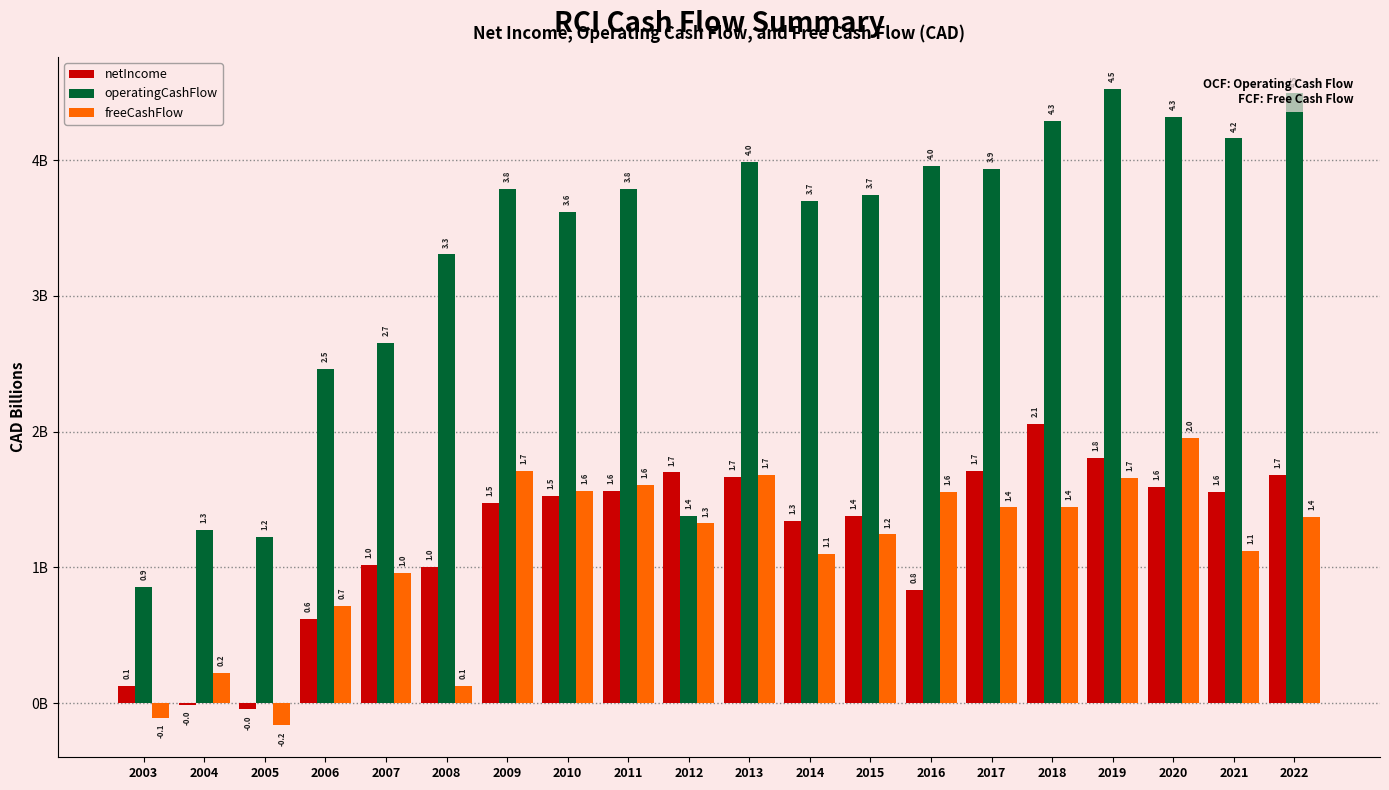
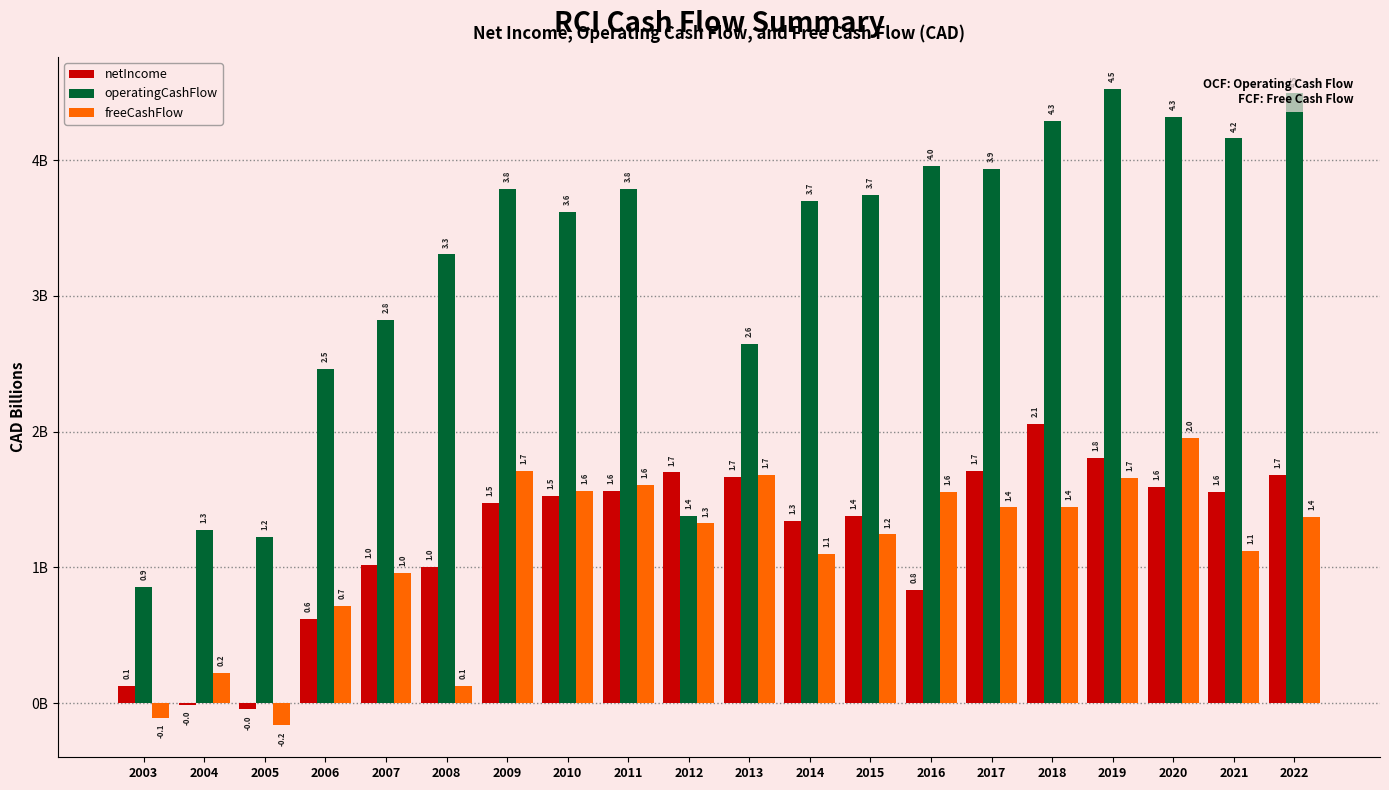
  {
    "netIncome": {
      "2003": 0.1,
      "2004": -0.0,
      "2005": -0.0,
      "2006": 0.6,
      "2007": 1.0,
      "2008": 1.0,
      "2009": 1.5,
      "2010": 1.5,
      "2011": 1.6,
      "2012": 1.7,
      "2013": 1.7,
      "2014": 1.3,
      "2015": 1.4,
      "2016": 0.8,
      "2017": 1.7,
      "2018": 2.1,
      "2019": 1.8,
      "2020": 1.6,
      "2021": 1.6,
      "2022": 1.7
    },
    "operatingCashFlow": {
      "2003": 0.9,
      "2004": 1.3,
      "2005": 1.2,
      "2006": 2.5,
-     "2007": 2.7,
+     "2007": 2.8,
      "2008": 3.3,
      "2009": 3.8,
      "2010": 3.6,
      "2011": 3.8,
      "2012": 1.4,
-     "2013": 4.0,
+     "2013": 2.6,
      "2014": 3.7,
      "2015": 3.7,
      "2016": 4.0,
      "2017": 3.9,
      "2018": 4.3,
      "2019": 4.5,
      "2020": 4.3,
      "2021": 4.2
    },
    "freeCashFlow": {
      "2003": -0.1,
      "2004": 0.2,
      "2005": -0.2,
      "2006": 0.7,
      "2007": 1.0,
      "2008": 0.1,
      "2009": 1.7,
      "2010": 1.6,
      "2011": 1.6,
      "2012": 1.3,
      "2013": 1.7,
      "2014": 1.1,
      "2015": 1.2,
      "2016": 1.6,
      "2017": 1.4,
      "2018": 1.4,
      "2019": 1.7,
      "2020": 2.0,
      "2021": 1.1,
      "2022": 1.4
    }
  }
